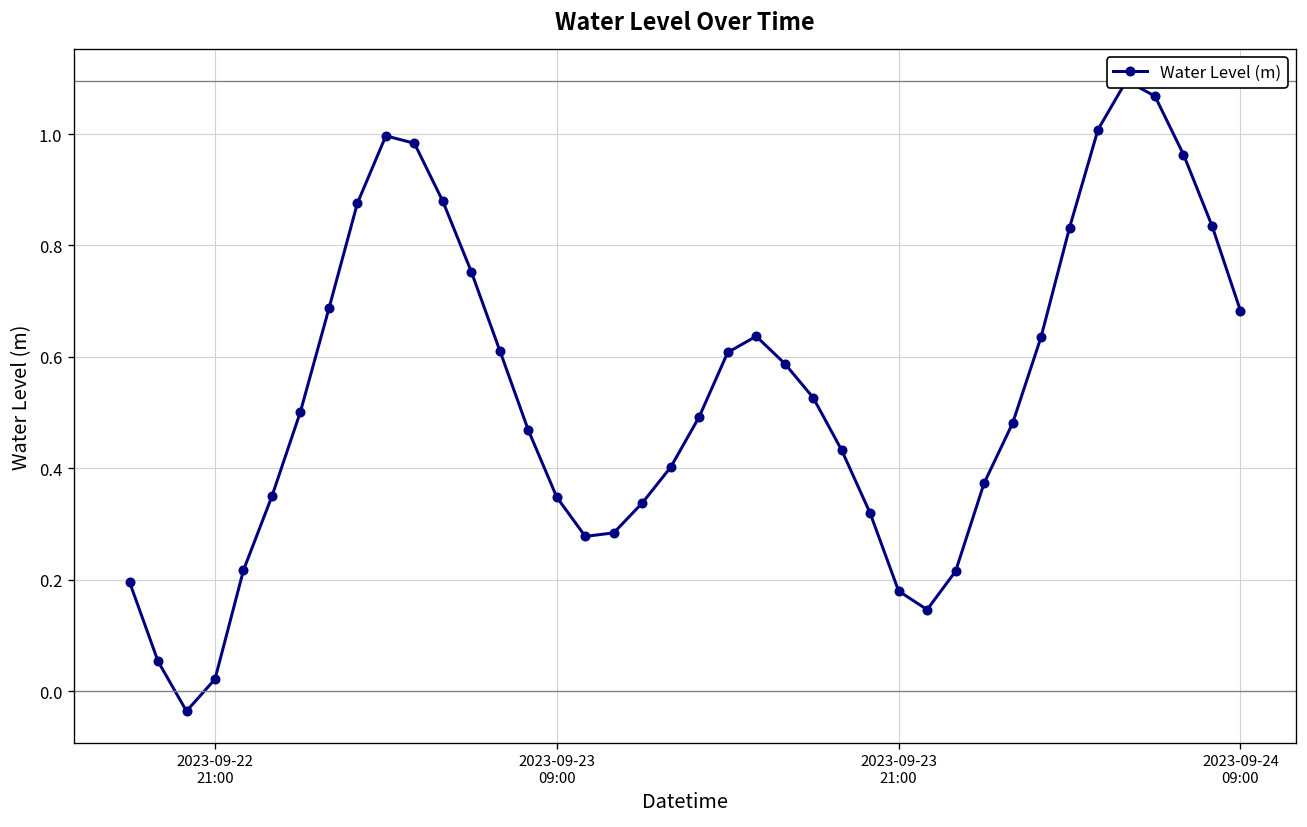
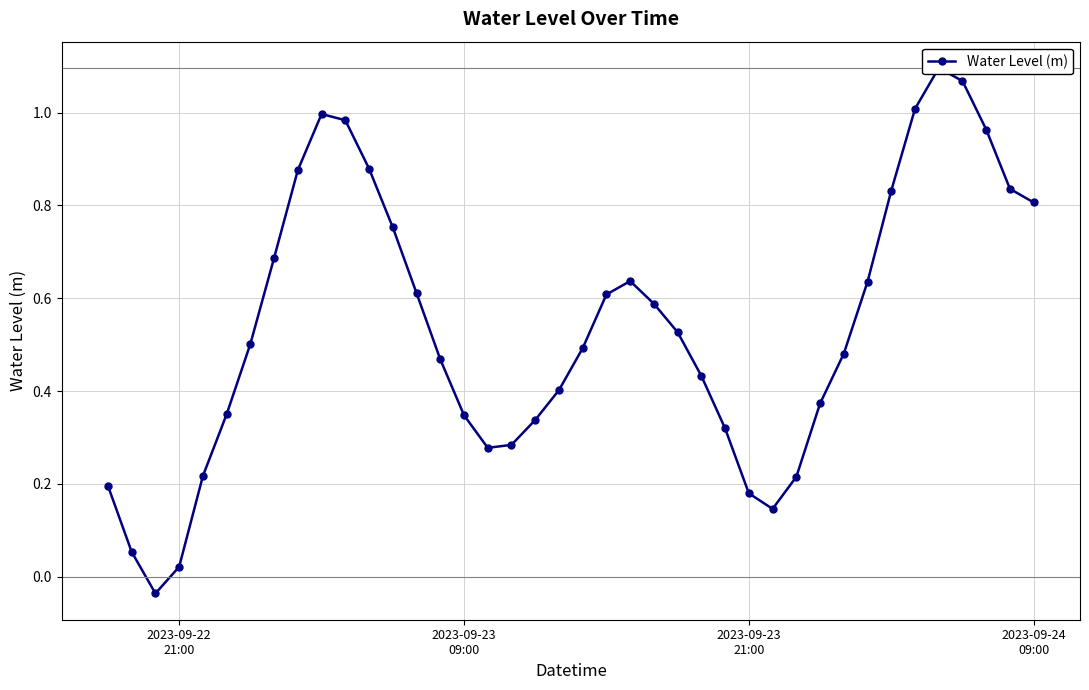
  {
    "2023-09-22 21:00": 0.02,
    "2023-09-23 09:00": 0.35,
    "2023-09-23 21:00": 0.18,
-   "2023-09-24 09:00": 0.68
+   "2023-09-24 09:00": 0.81
  }
